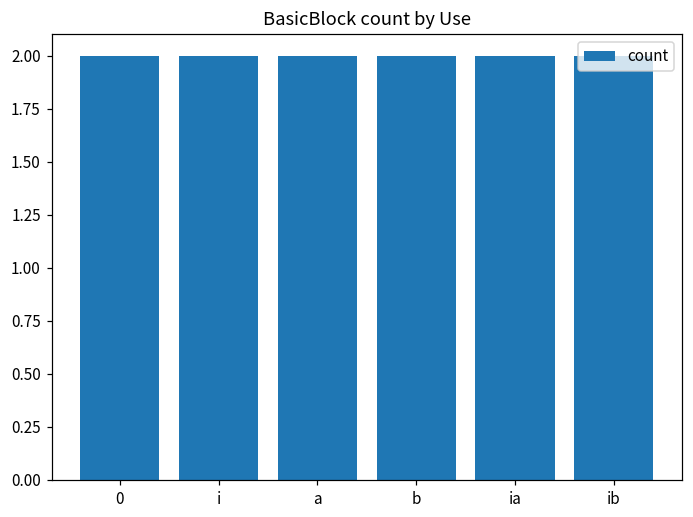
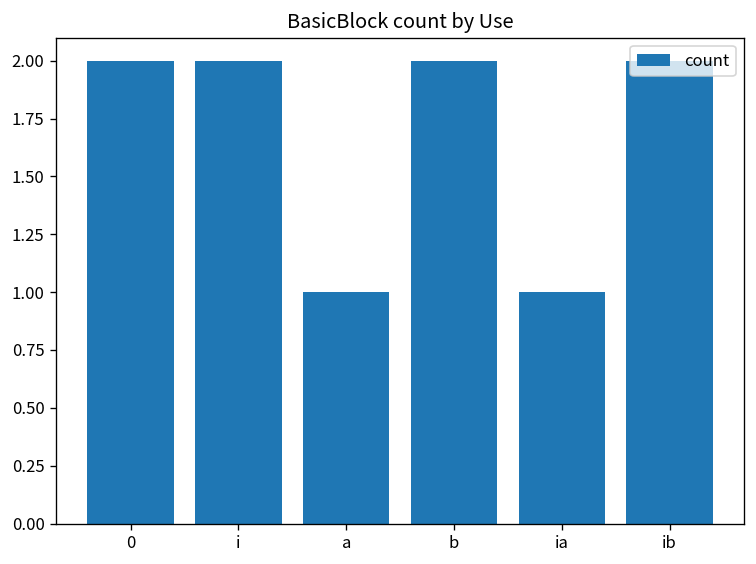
  {
    "0": 2,
    "i": 2,
-   "a": 2,
+   "a": 1,
    "b": 2,
-   "ia": 2
+   "ia": 1
  }
